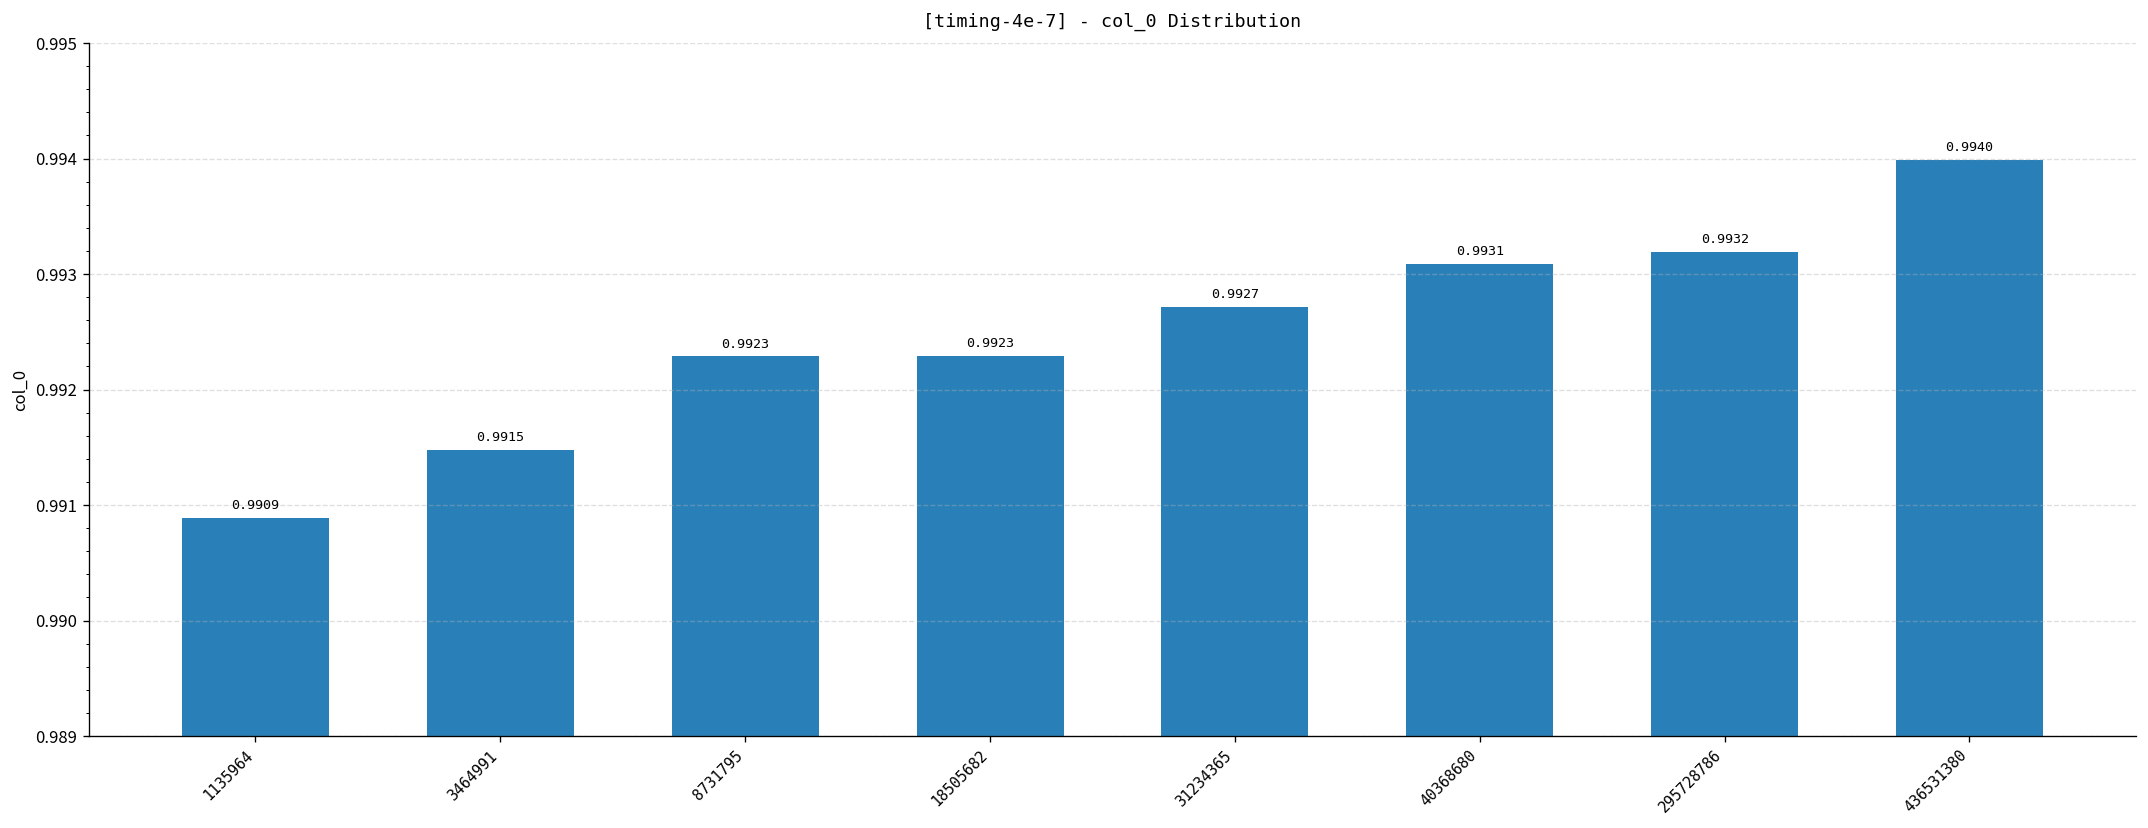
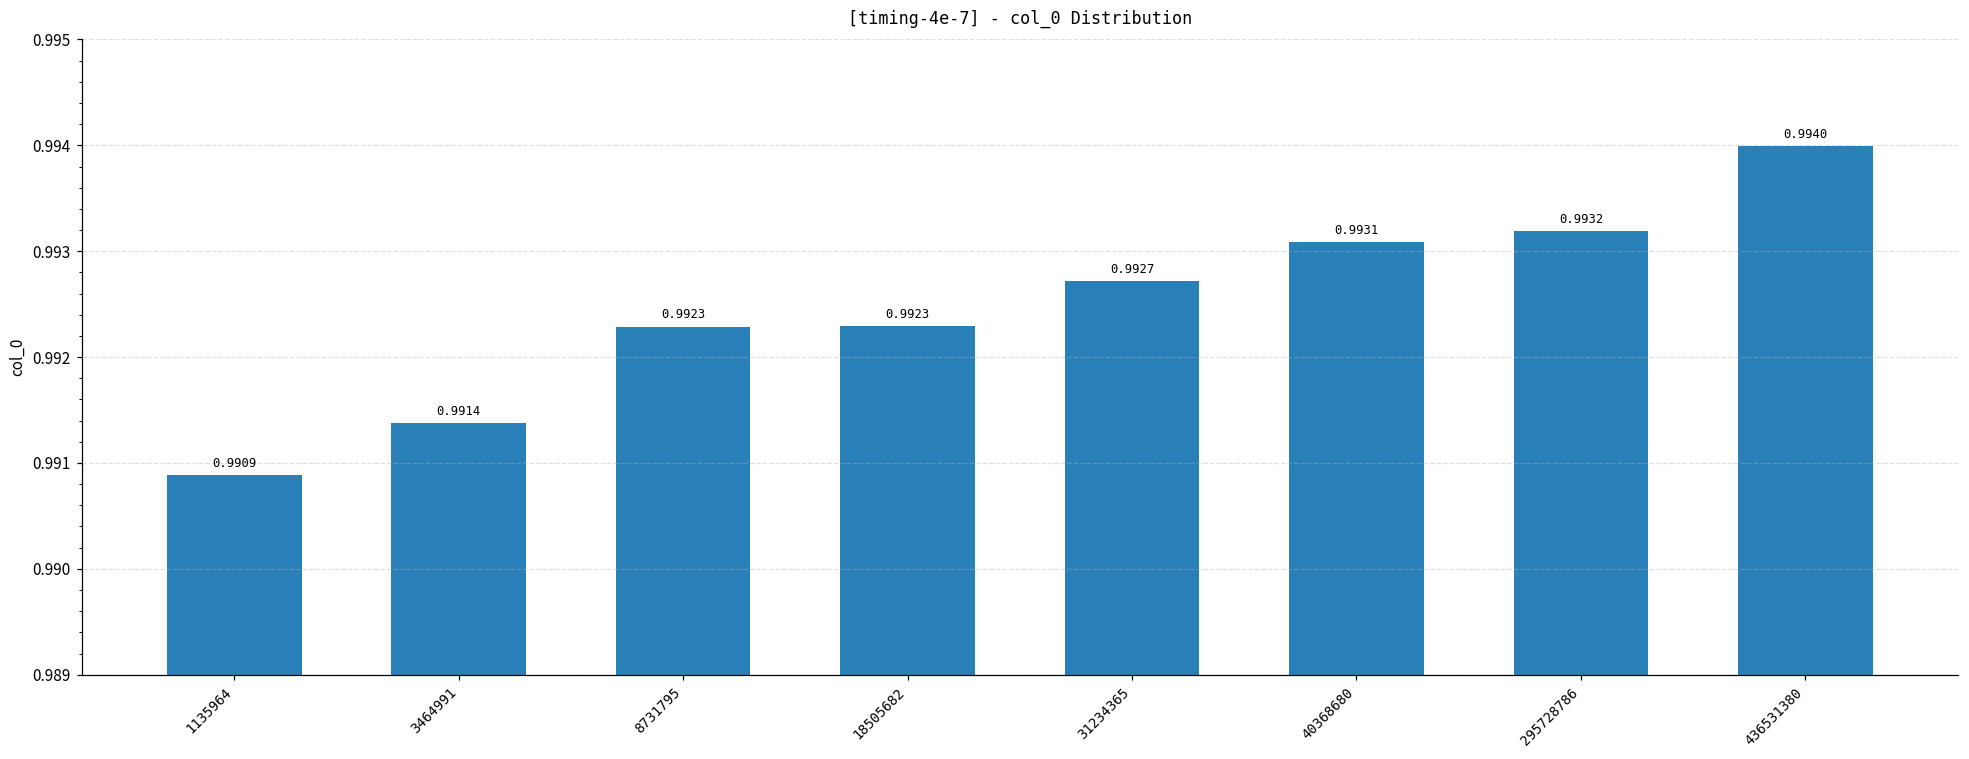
  {
    "1135964": 0.9909,
-   "3464991": 0.9915,
+   "3464991": 0.9914,
    "8731795": 0.9923,
    "18505682": 0.9923,
    "31234365": 0.9927,
    "40368680": 0.9931,
    "295728786": 0.9932,
    "436531380": 0.9940
  }
